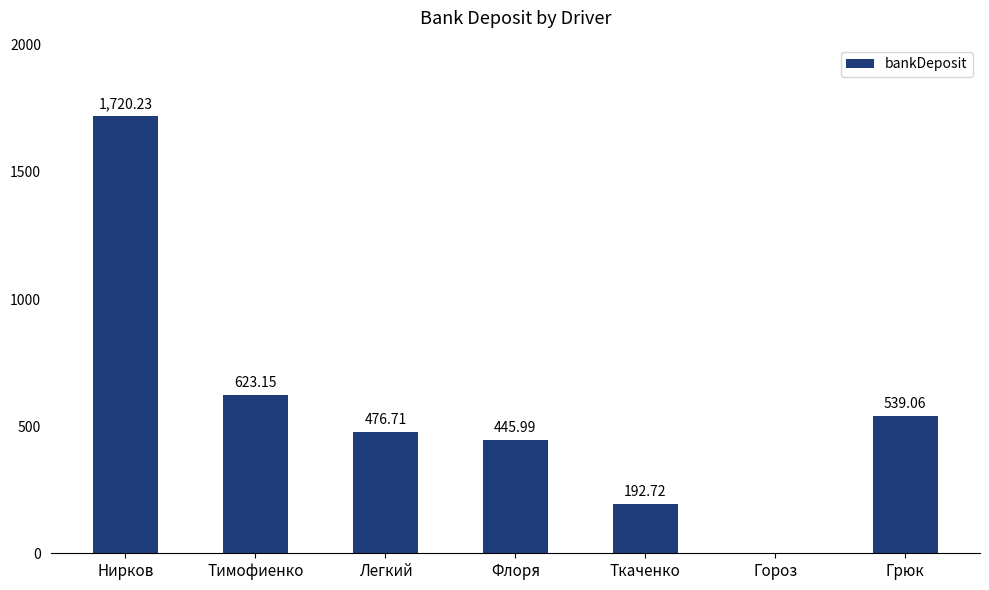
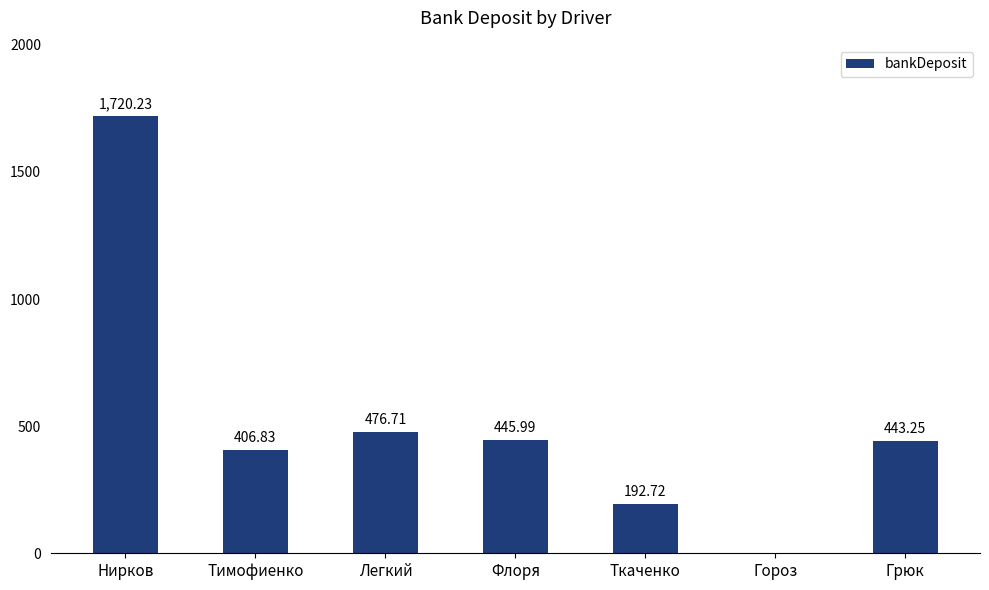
  {
    "Нирков": "1,720.23",
-   "Тимофиенко": "623.15",
+   "Тимофиенко": "406.83",
    "Легкий": "476.71",
    "Флоря": "445.99",
    "Ткаченко": "192.72",
-   "Грюк": "539.06"
+   "Грюк": "443.25"
  }
